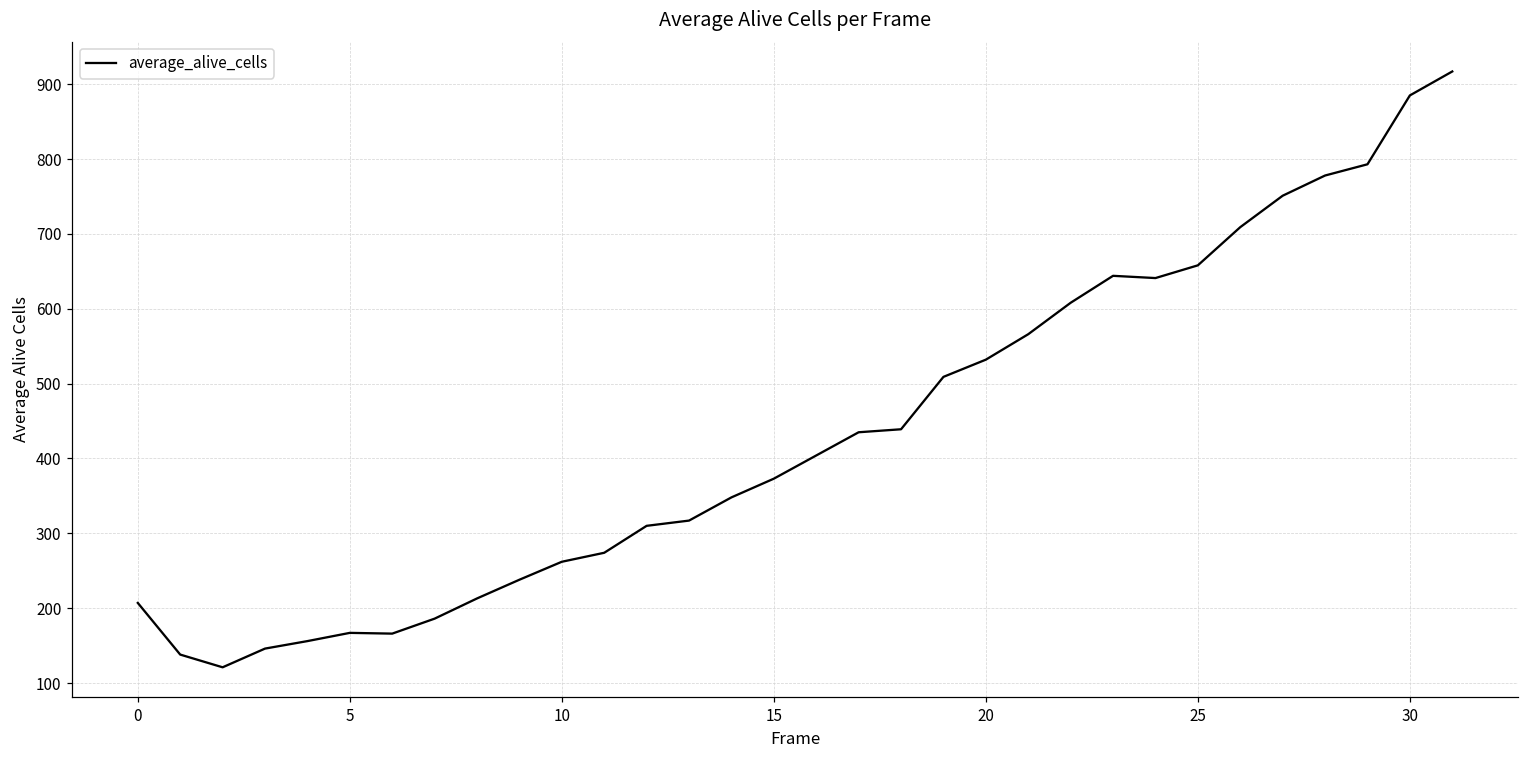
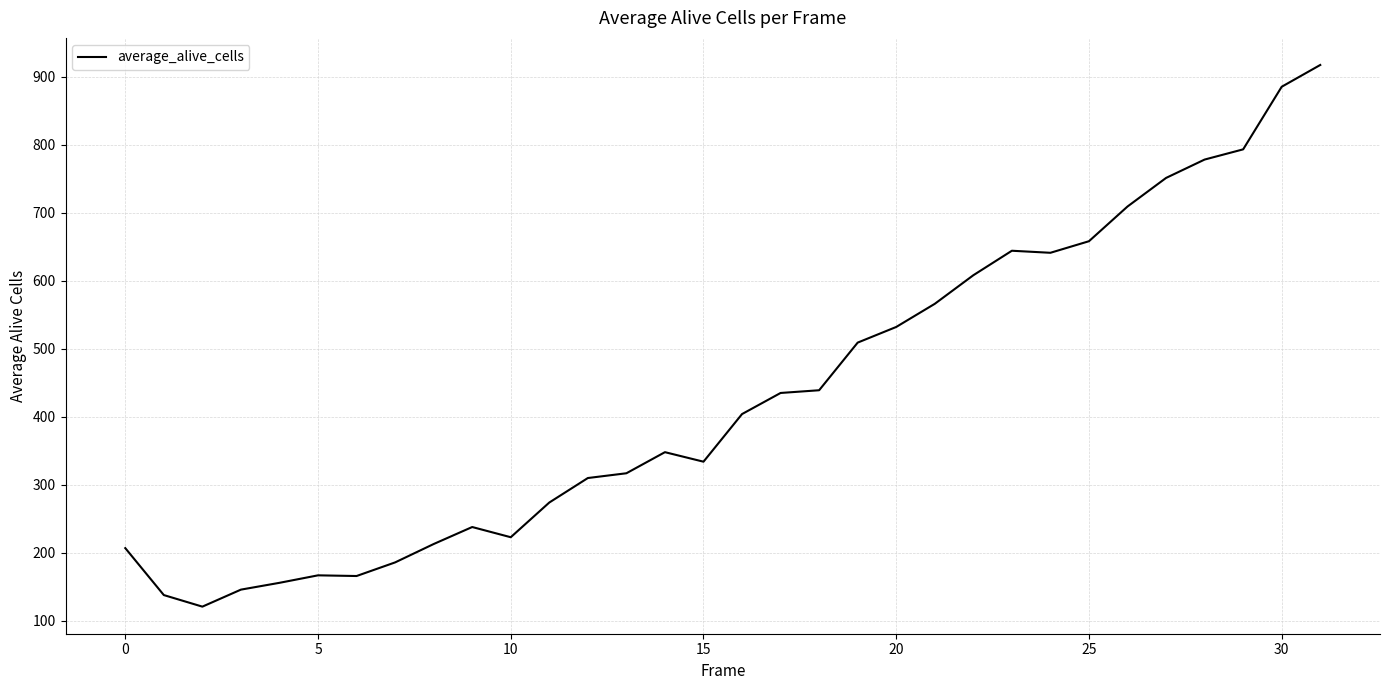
  {
    "0": 210,
    "5": 170,
-   "10": 260,
-   "15": 370,
+   "10": 220,
+   "15": 330,
    "20": 530,
    "25": 660,
    "30": 890
  }
